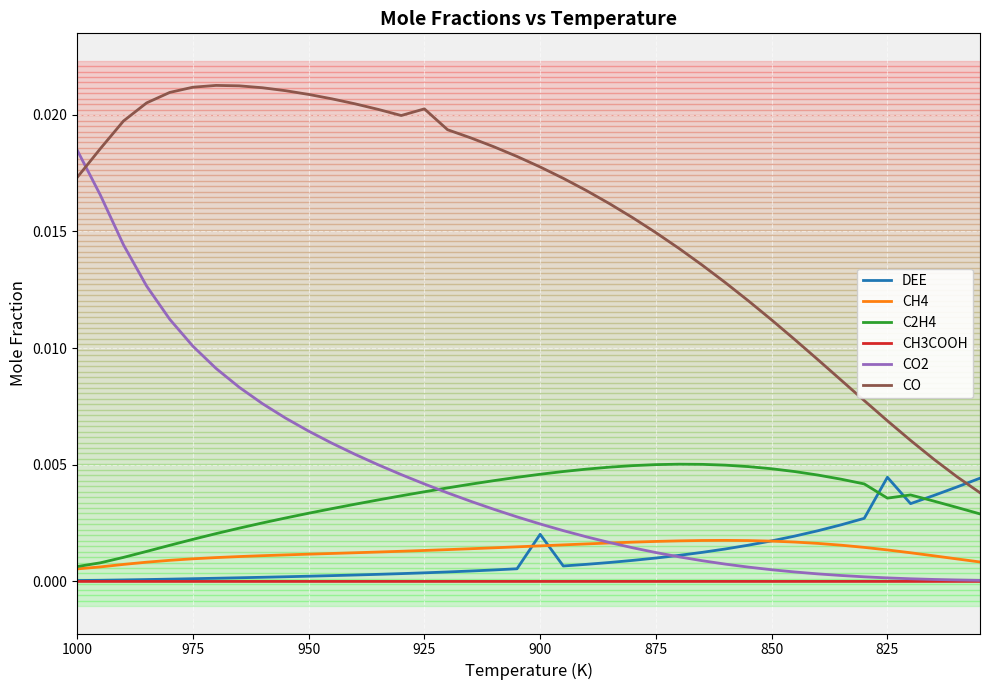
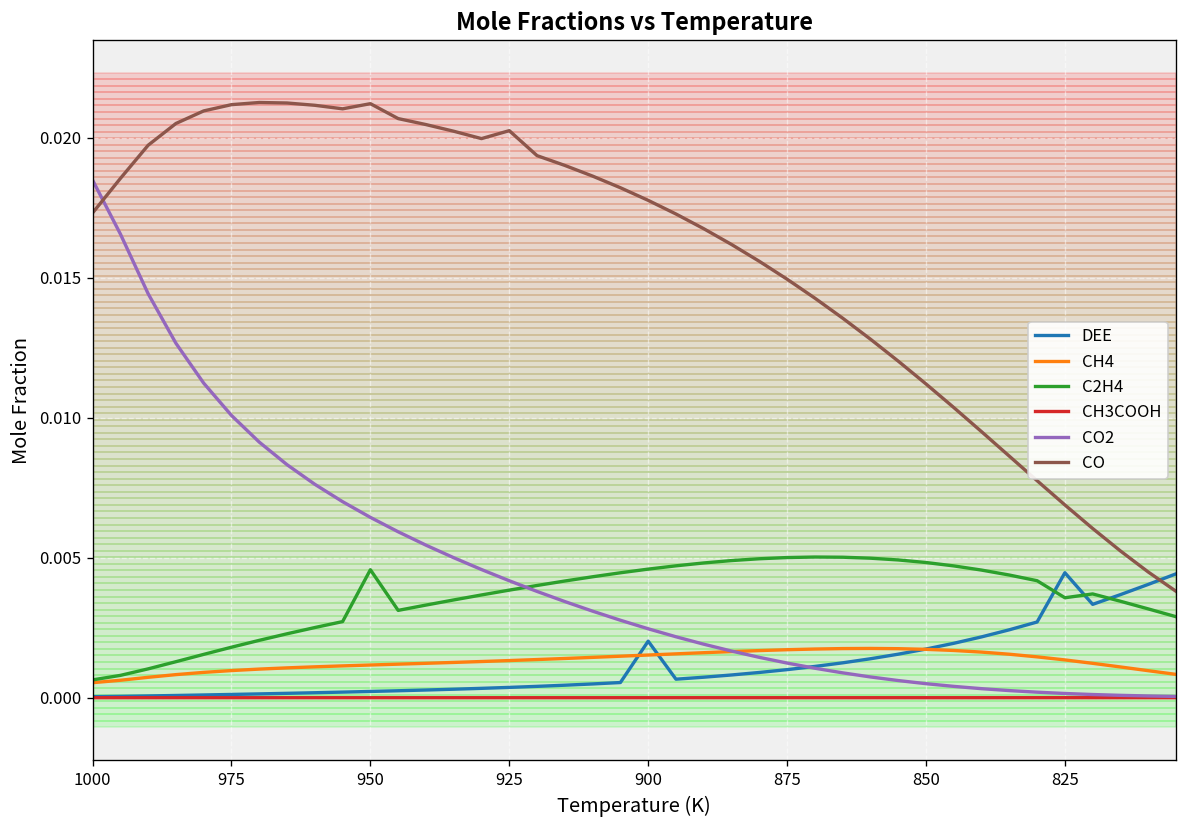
  {
    "DEE": {
      "975": 0.0001,
      "950": 0.0002,
      "925": 0.0004,
      "900": 0.0020,
      "875": 0.0010,
      "825": 0.0045
    },
    "CH4": {
      "975": 0.0010,
      "950": 0.0012,
      "925": 0.0013,
      "900": 0.0015,
      "875": 0.0017,
      "825": 0.0013
    },
    "C2H4": {
      "975": 0.0018,
-     "950": 0.0029,
+     "950": 0.0046,
      "925": 0.0038,
      "900": 0.0046,
      "875": 0.0050,
      "850": 0.0048,
      "825": 0.0036
    },
    "CH3COOH": {
      "975": 0.0000,
      "950": 0.0000,
      "925": 0.0000,
      "900": 0.0000,
      "875": 0.0000,
      "850": 0.0000,
      "825": 0.0000
    },
    "CO2": {
      "1000": 0.0185,
      "975": 0.0101,
      "950": 0.0064,
      "925": 0.0042,
      "900": 0.0025,
      "875": 0.0012,
      "850": 0.0005,
      "825": 0.0002
    },
    "CO": {
      "1000": 0.0173,
      "975": 0.0212,
-     "950": 0.0209,
+     "950": 0.0212,
      "925": 0.0202,
      "900": 0.0178,
      "875": 0.0149,
      "850": 0.0112,
      "825": 0.0069
    }
  }
